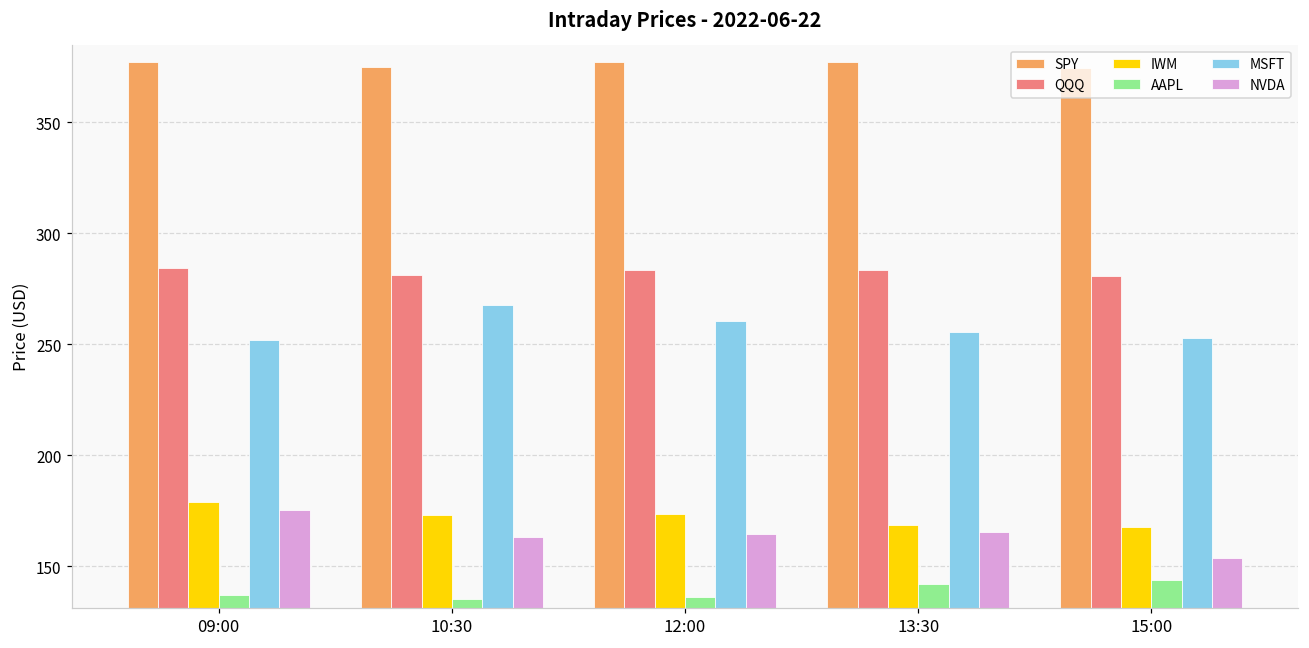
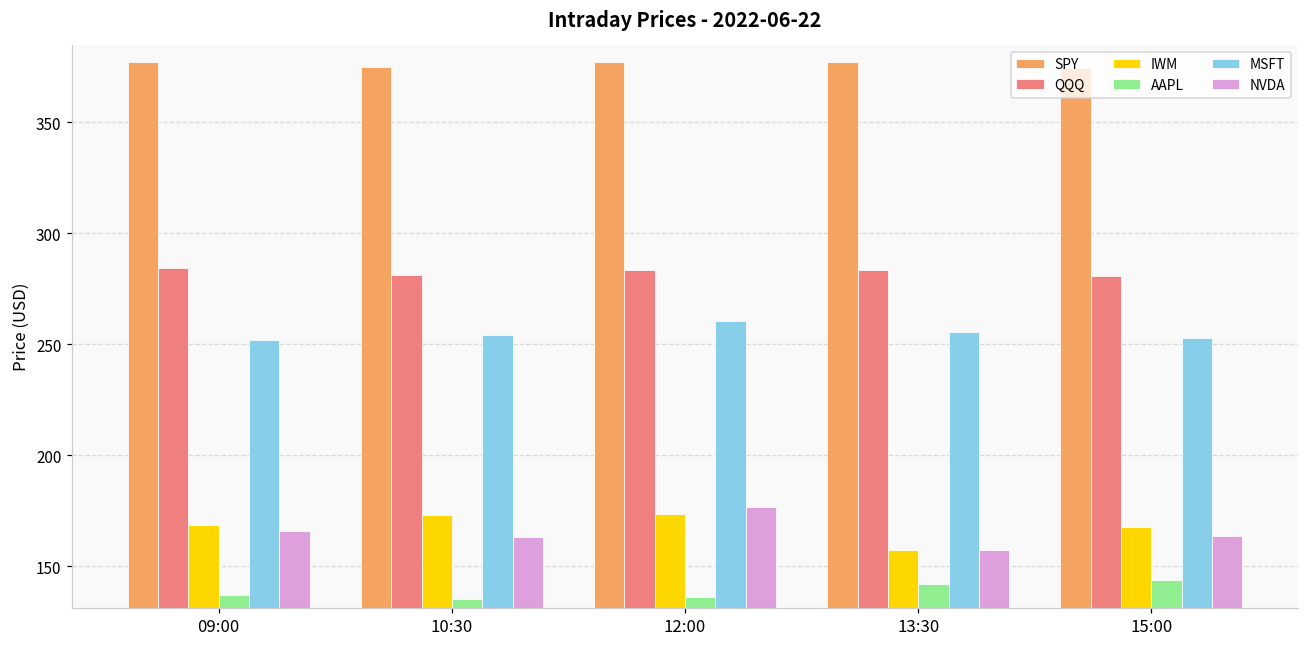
  {
    "IWM": {
-     "09:00": 179,
+     "09:00": 169,
      "10:30": 173,
      "12:00": 174,
-     "13:30": 169,
+     "13:30": 158,
      "15:00": 168
    },
    "AAPL": {
      "09:00": 137,
      "10:30": 135,
      "12:00": 136,
      "13:30": 142,
      "15:00": 144
    },
    "MSFT": {
      "09:00": 252,
-     "10:30": 268,
+     "10:30": 254,
      "12:00": 260,
      "13:30": 256,
      "15:00": 253
    },
    "NVDA": {
-     "09:00": 175,
+     "09:00": 166,
      "10:30": 163,
-     "12:00": 165,
-     "13:30": 165,
-     "15:00": 154
+     "12:00": 177,
+     "13:30": 157,
+     "15:00": 164
    }
  }
